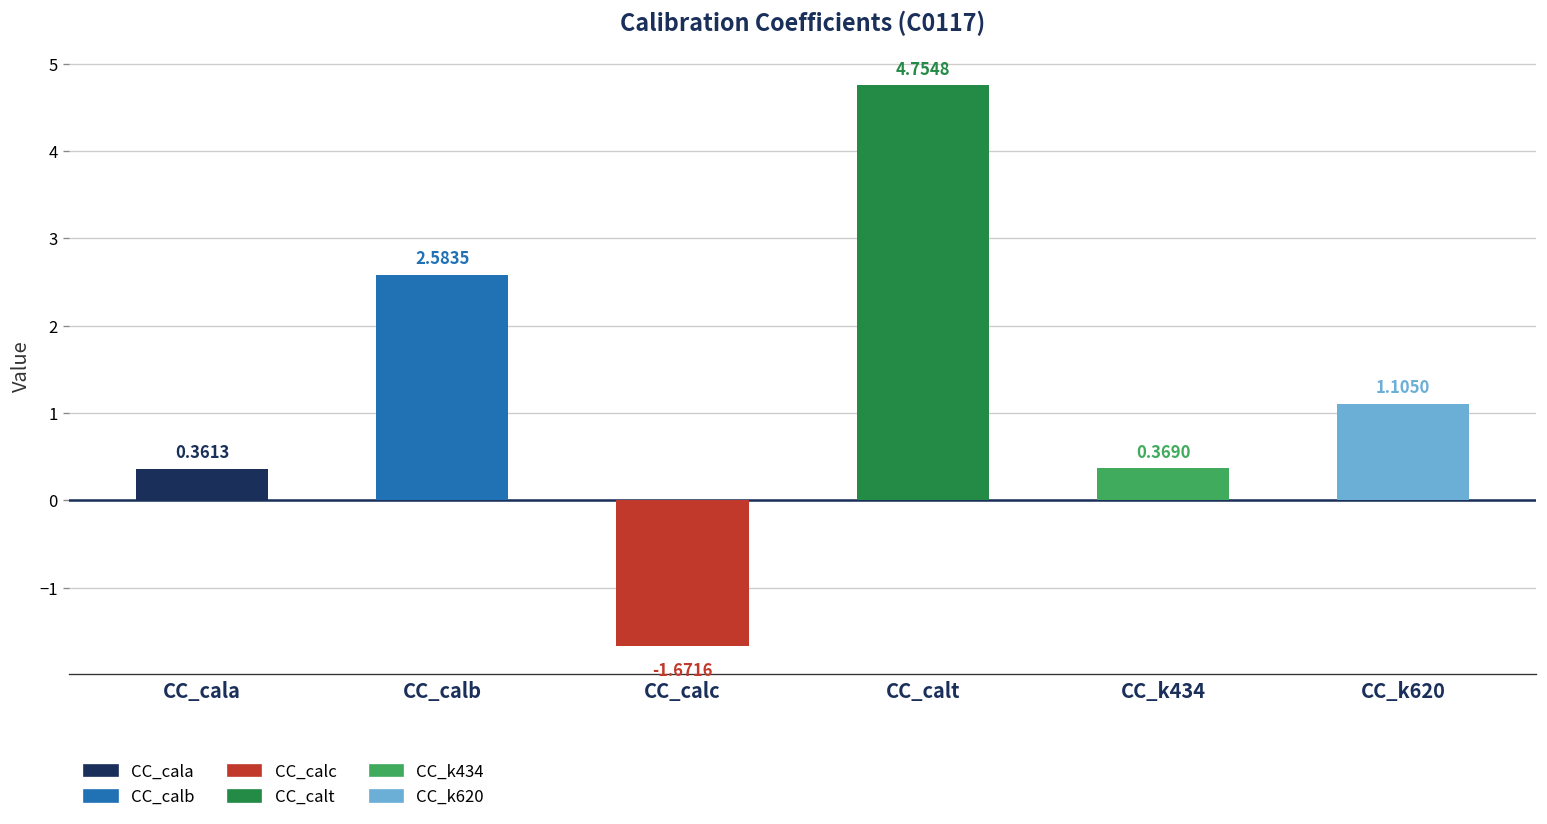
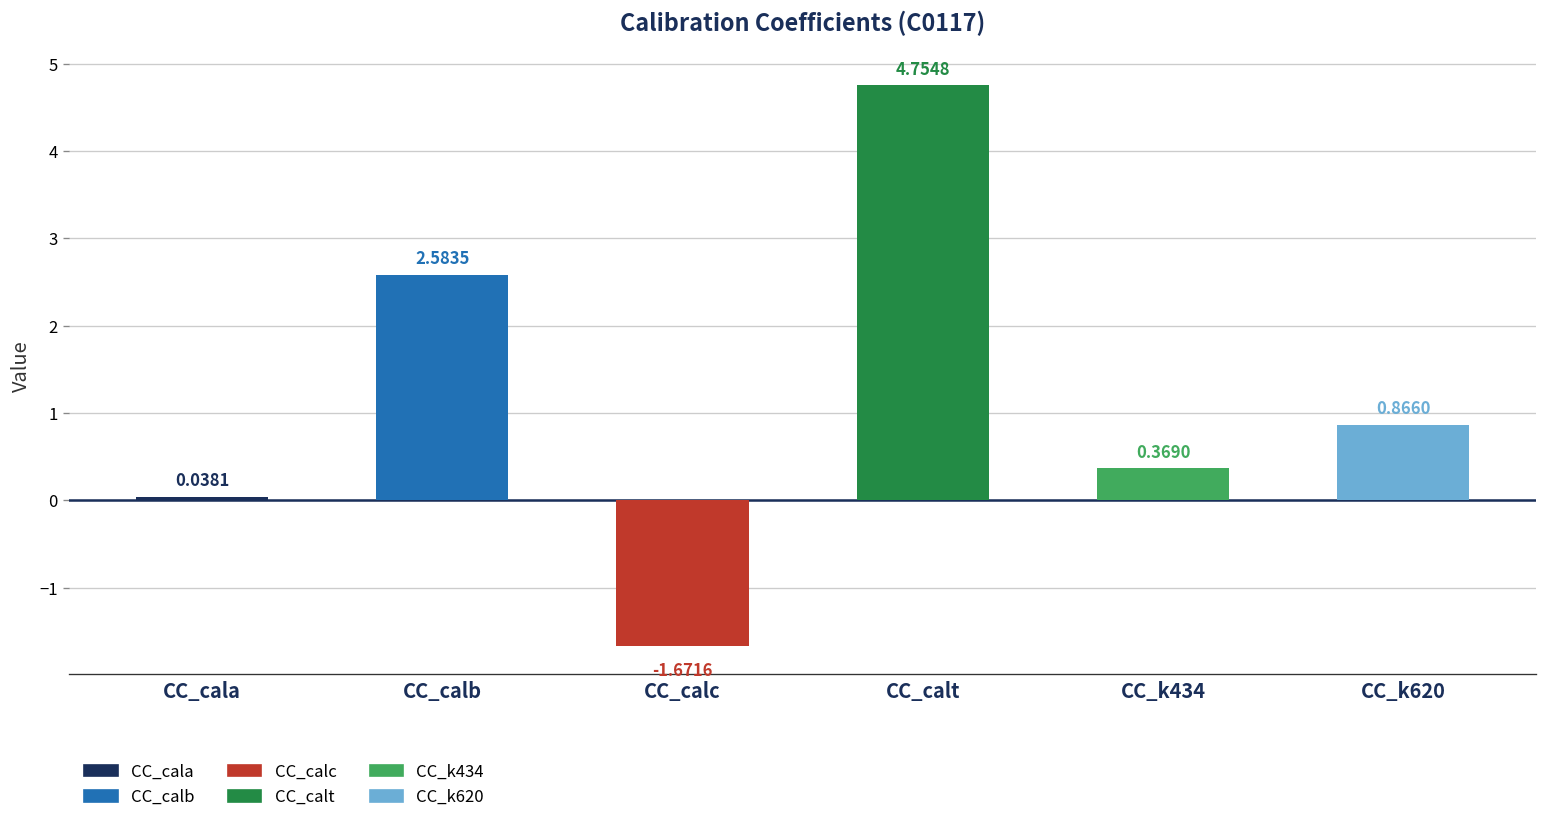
  {
-   "CC_cala": 0.3613,
+   "CC_cala": 0.0381,
    "CC_calb": 2.5835,
    "CC_calc": -1.6716,
    "CC_calt": 4.7548,
    "CC_k434": 0.3690,
-   "CC_k620": 1.1050
+   "CC_k620": 0.8660
  }
